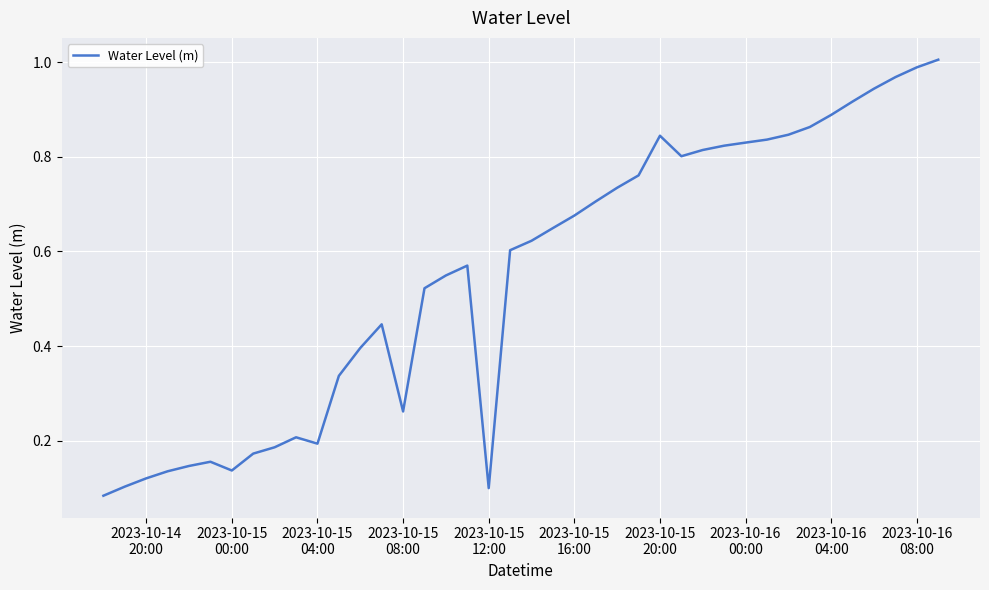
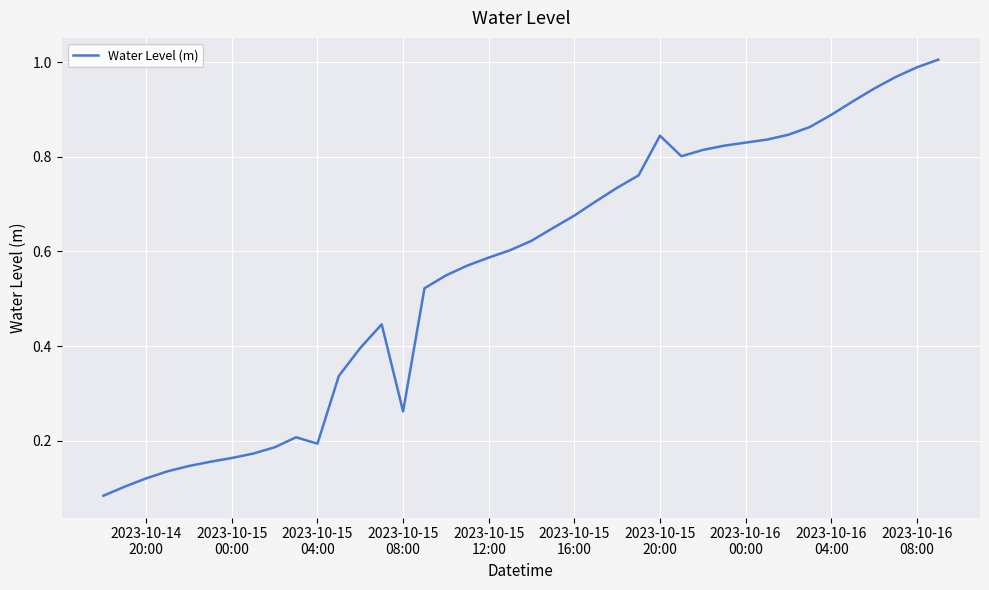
  {
    "2023-10-14 20:00": 0.12,
-   "2023-10-15 00:00": 0.14,
+   "2023-10-15 00:00": 0.16,
    "2023-10-15 04:00": 0.19,
    "2023-10-15 08:00": 0.26,
-   "2023-10-15 12:00": 0.10,
+   "2023-10-15 12:00": 0.59,
    "2023-10-15 16:00": 0.68,
    "2023-10-15 20:00": 0.84,
    "2023-10-16 00:00": 0.83,
    "2023-10-16 04:00": 0.89,
    "2023-10-16 08:00": 0.99
  }
